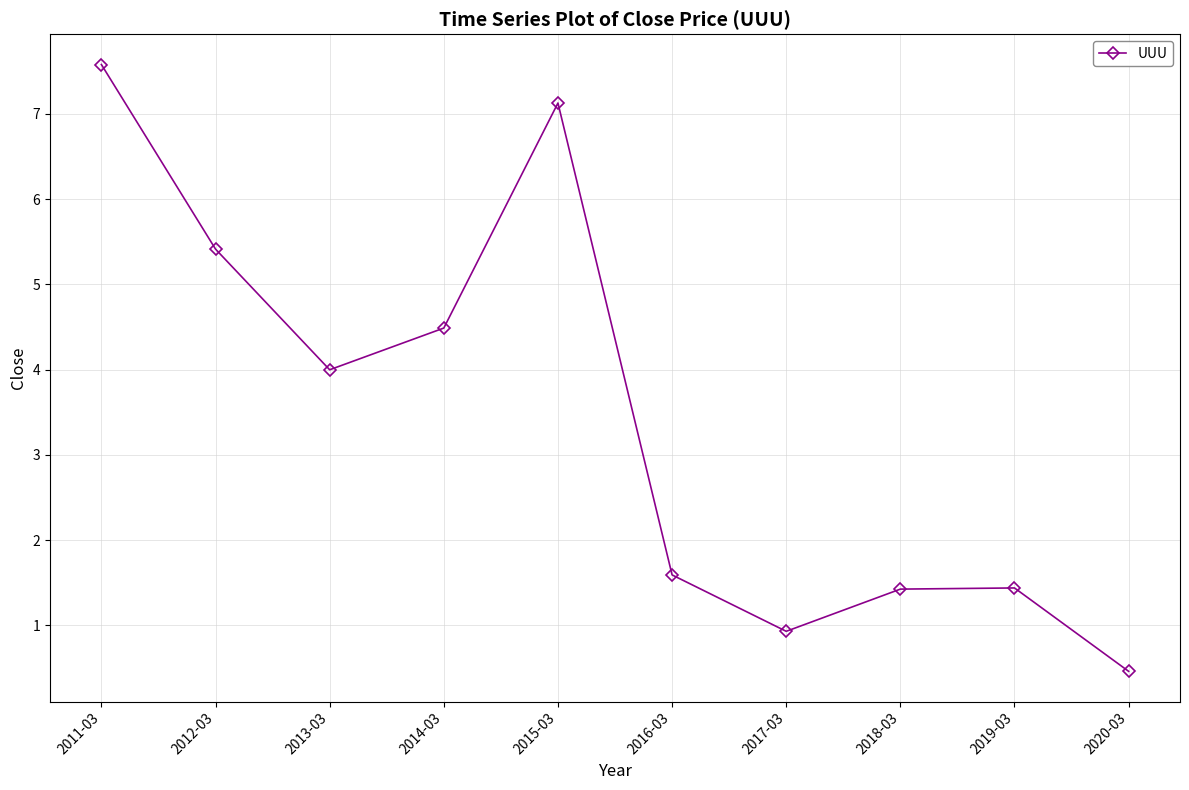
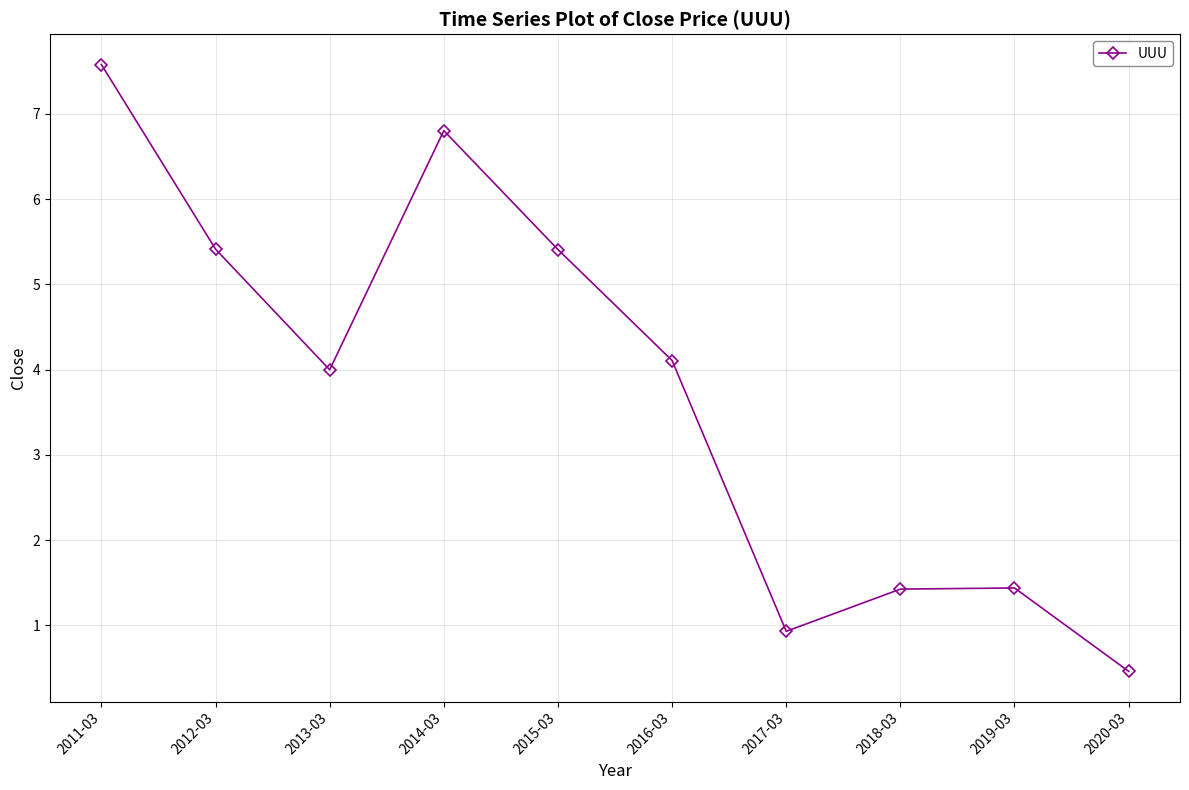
  {
    "2011-03": 7.6,
    "2012-03": 5.4,
    "2013-03": 4.0,
-   "2014-03": 4.5,
-   "2015-03": 7.1,
-   "2016-03": 1.6,
+   "2014-03": 6.8,
+   "2015-03": 5.4,
+   "2016-03": 4.1,
    "2017-03": 0.9,
    "2018-03": 1.4,
    "2019-03": 1.4,
    "2020-03": 0.5
  }
